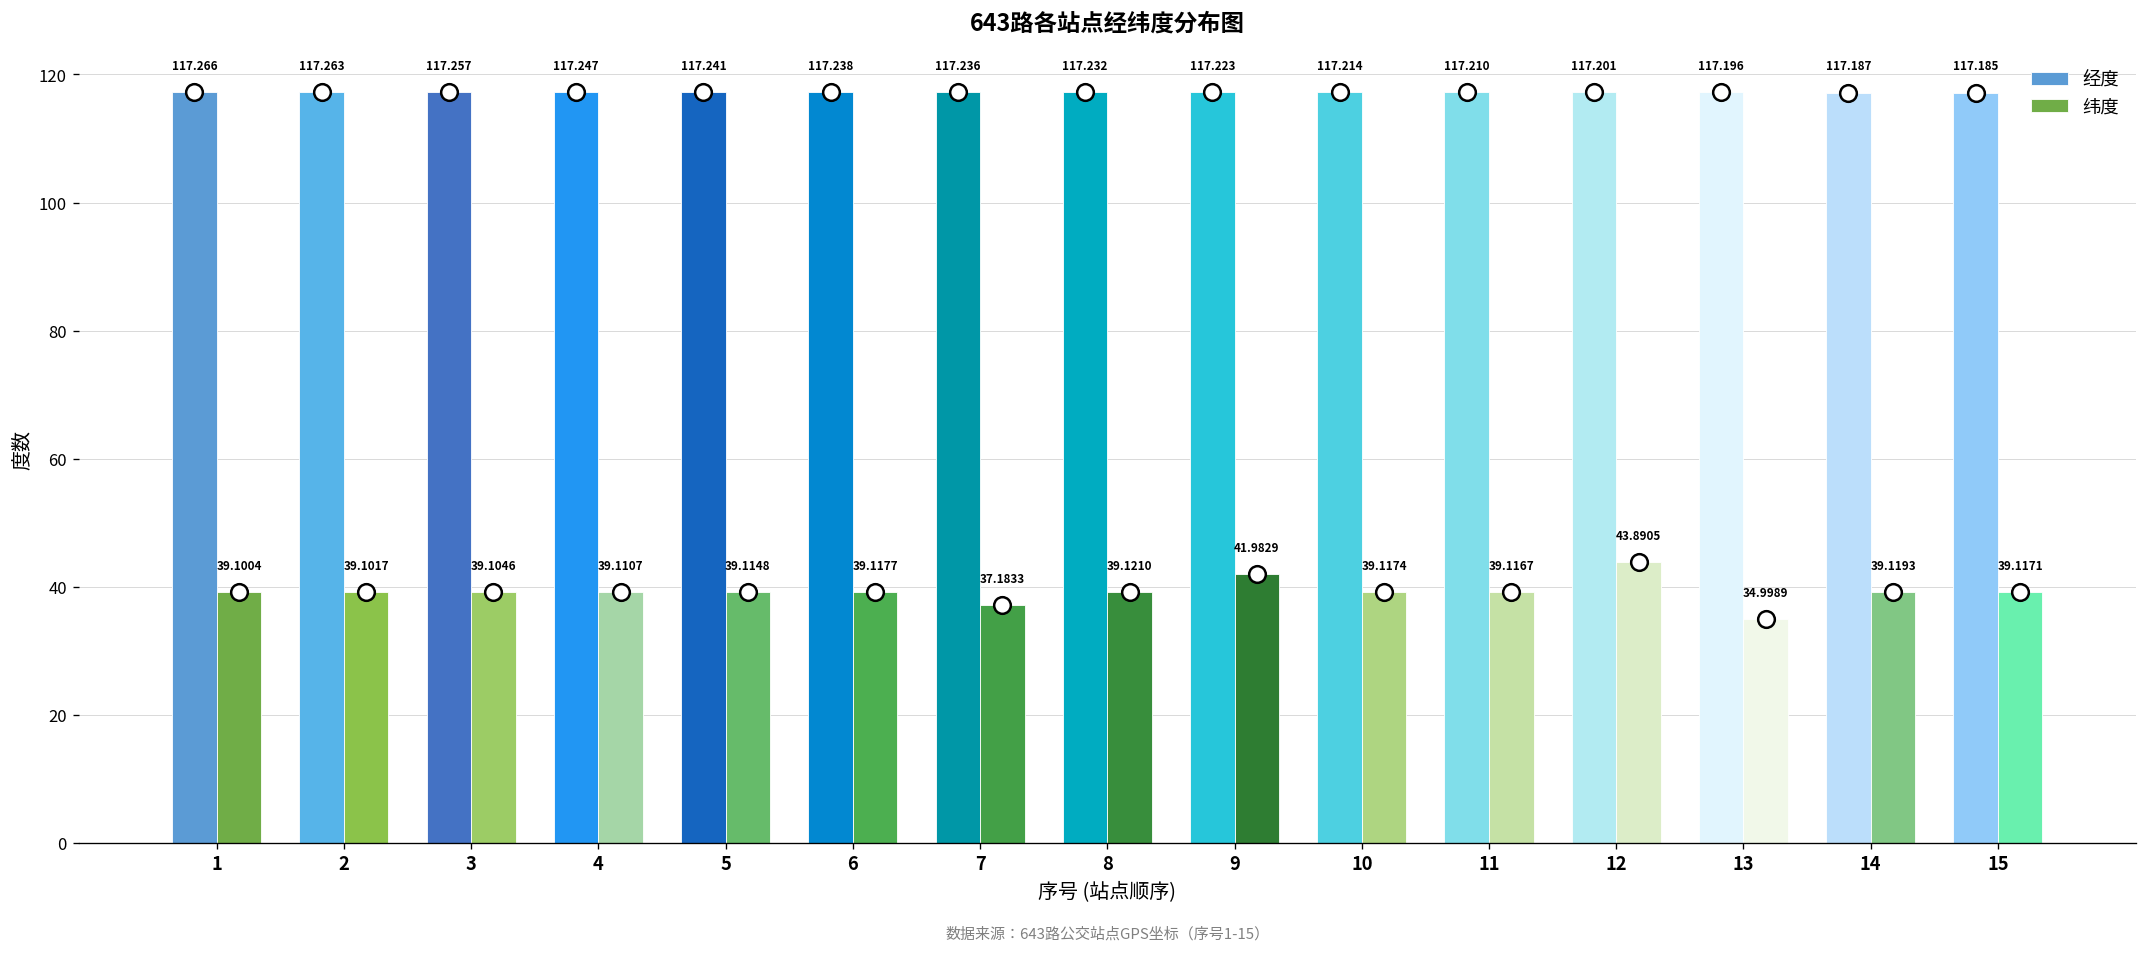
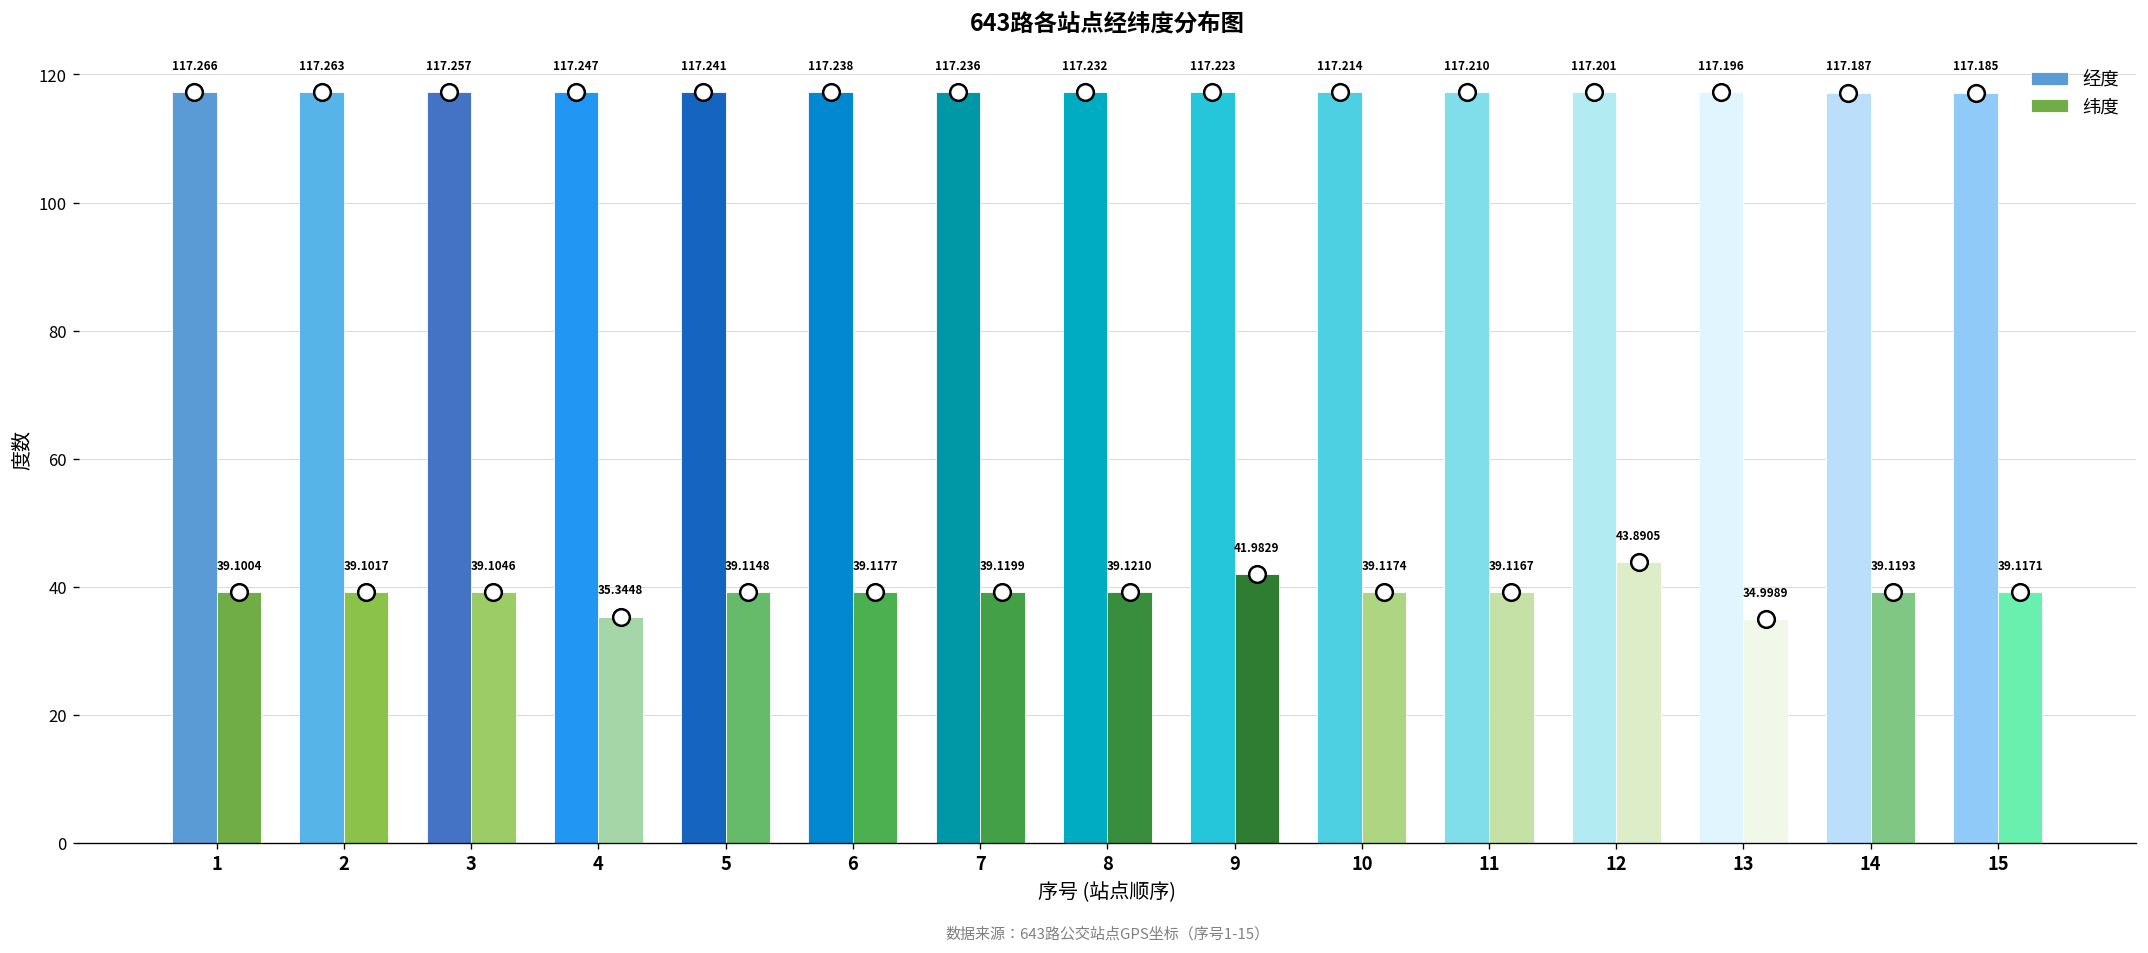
  {
    "经度": {
      "1": 117.266,
      "2": 117.263,
      "3": 117.257,
      "4": 117.247,
      "5": 117.241,
      "6": 117.238,
      "7": 117.236,
      "8": 117.232,
      "9": 117.223,
      "10": 117.214,
      "11": 117.210,
      "12": 117.201,
      "13": 117.196,
      "14": 117.187,
      "15": 117.185
    },
    "纬度": {
      "1": 39.1004,
      "2": 39.1017,
      "3": 39.1046,
-     "4": 39.1107,
+     "4": 35.3448,
      "5": 39.1148,
      "6": 39.1177,
-     "7": 37.1833,
+     "7": 39.1199,
      "8": 39.1210,
      "9": 41.9829,
      "10": 39.1174,
      "11": 39.1167,
      "12": 43.8905,
      "13": 34.9989,
      "14": 39.1193,
      "15": 39.1171
    }
  }
